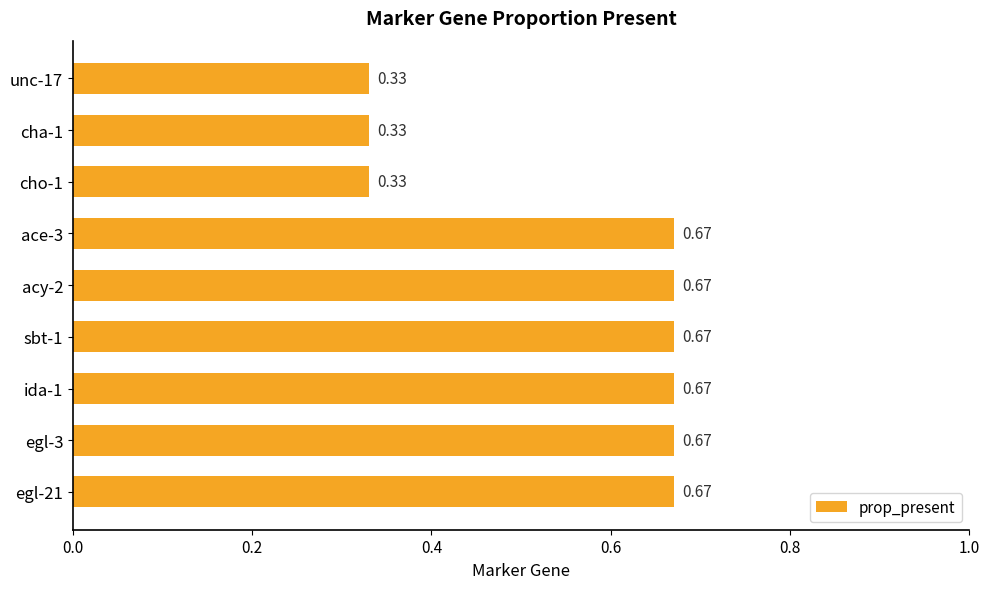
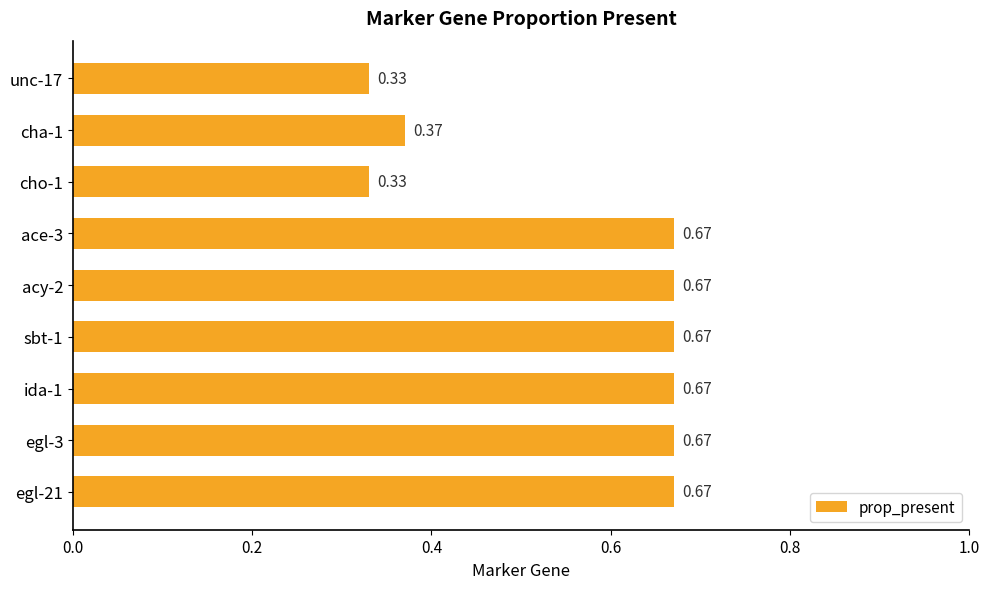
  {
    "unc-17": 0.33,
-   "cha-1": 0.33,
+   "cha-1": 0.37,
    "cho-1": 0.33,
    "ace-3": 0.67,
    "acy-2": 0.67,
    "sbt-1": 0.67,
    "ida-1": 0.67,
    "egl-3": 0.67,
    "egl-21": 0.67
  }
